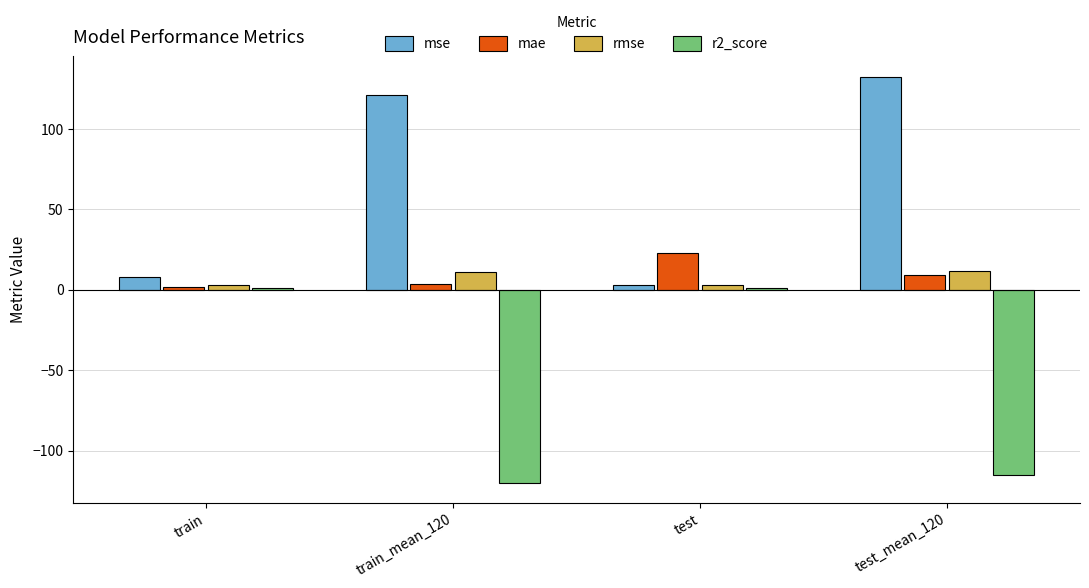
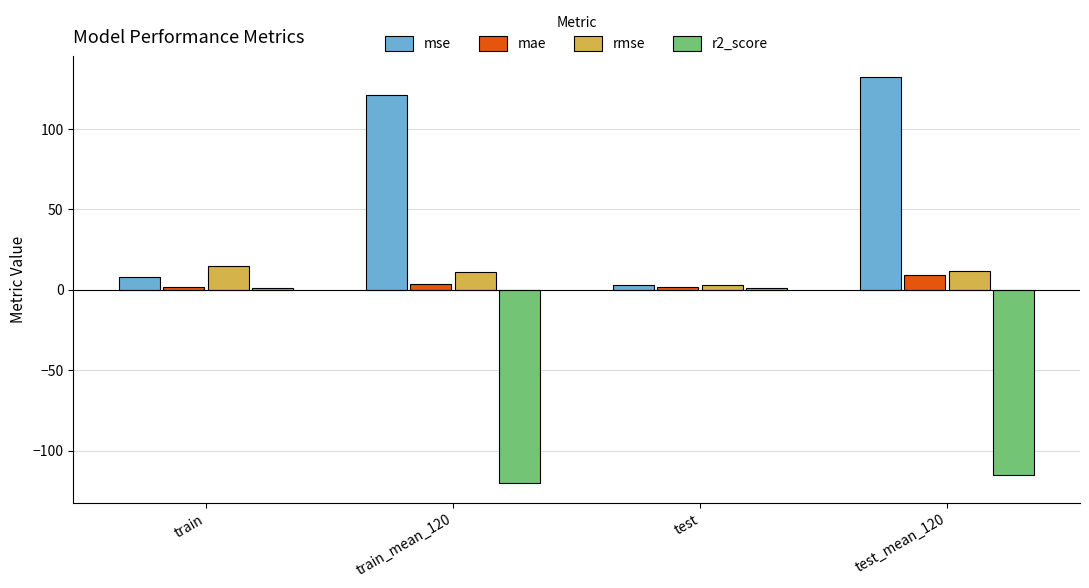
  {
    "mse": {
      "train": 8,
      "train_mean_120": 121,
      "test": 3,
      "test_mean_120": 133
    },
    "mae": {
      "train_mean_120": 4,
-     "test": 23,
+     "test": 2,
      "test_mean_120": 9
    },
    "rmse": {
-     "train": 3,
+     "train": 15,
      "train_mean_120": 11,
      "test": 3,
      "test_mean_120": 12
    },
    "r2_score": {
      "train_mean_120": -120,
      "test_mean_120": -115
    }
  }
